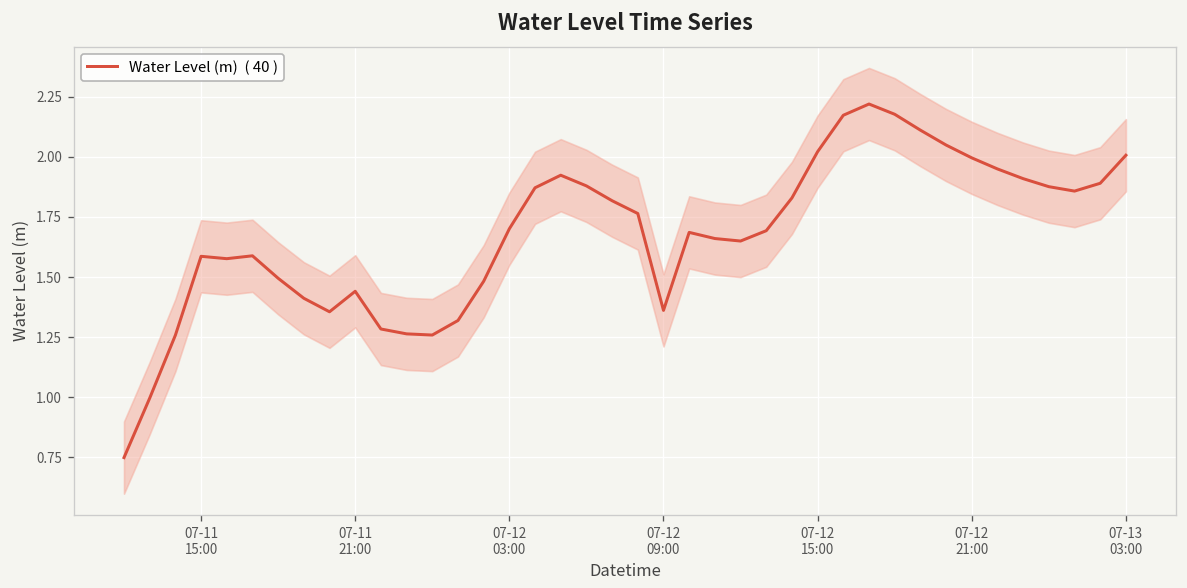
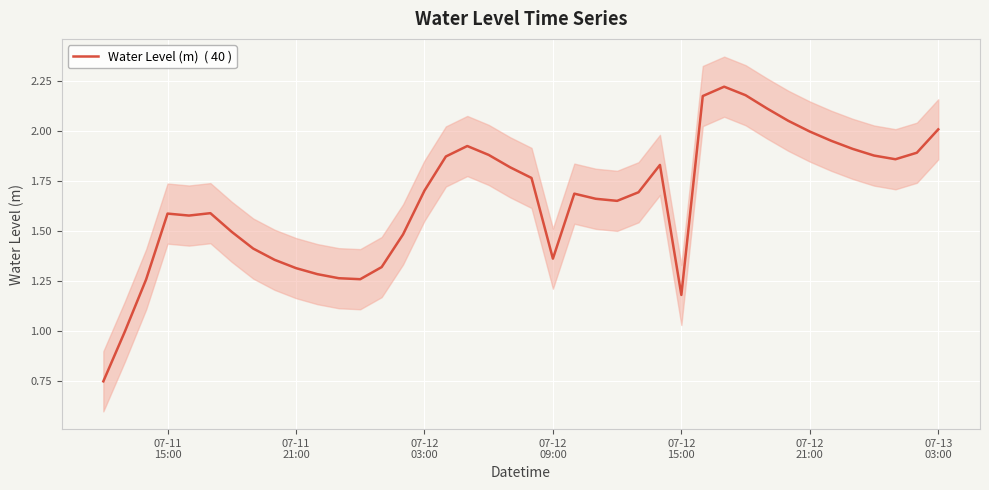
  {
    "Water Level (m) ( 40 )": {
      "07-11 15:00": 1.59,
-     "07-11 21:00": 1.44,
+     "07-11 21:00": 1.31,
      "07-12 03:00": 1.70,
      "07-12 09:00": 1.36,
-     "07-12 15:00": 2.02,
+     "07-12 15:00": 1.18,
      "07-12 21:00": 2.00,
      "07-13 03:00": 2.01
    }
  }
